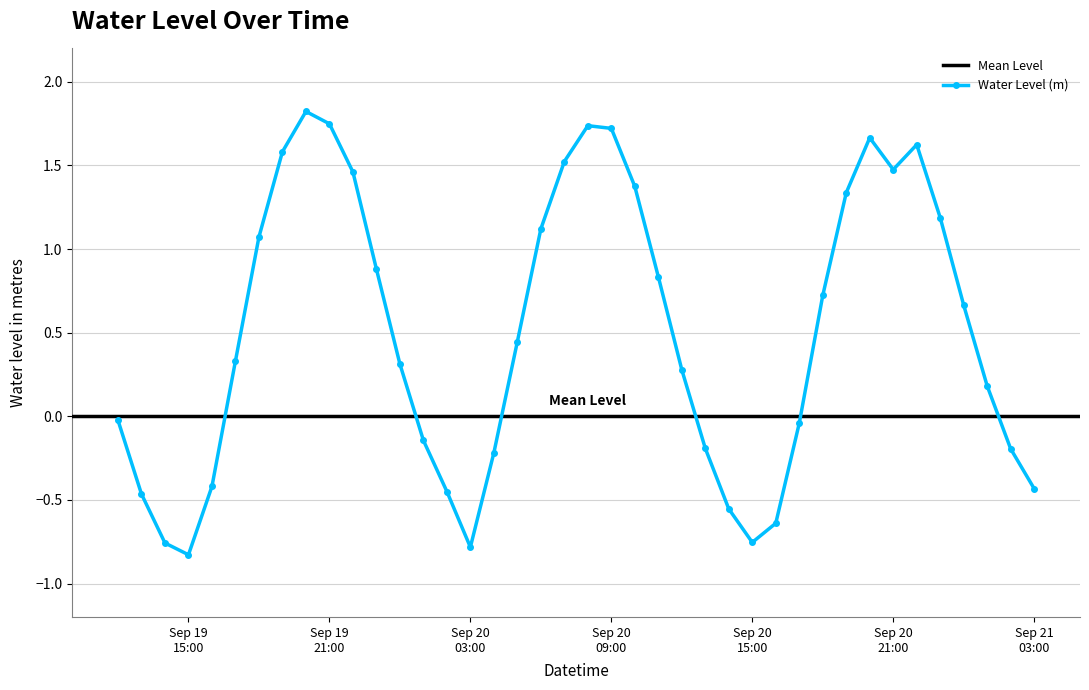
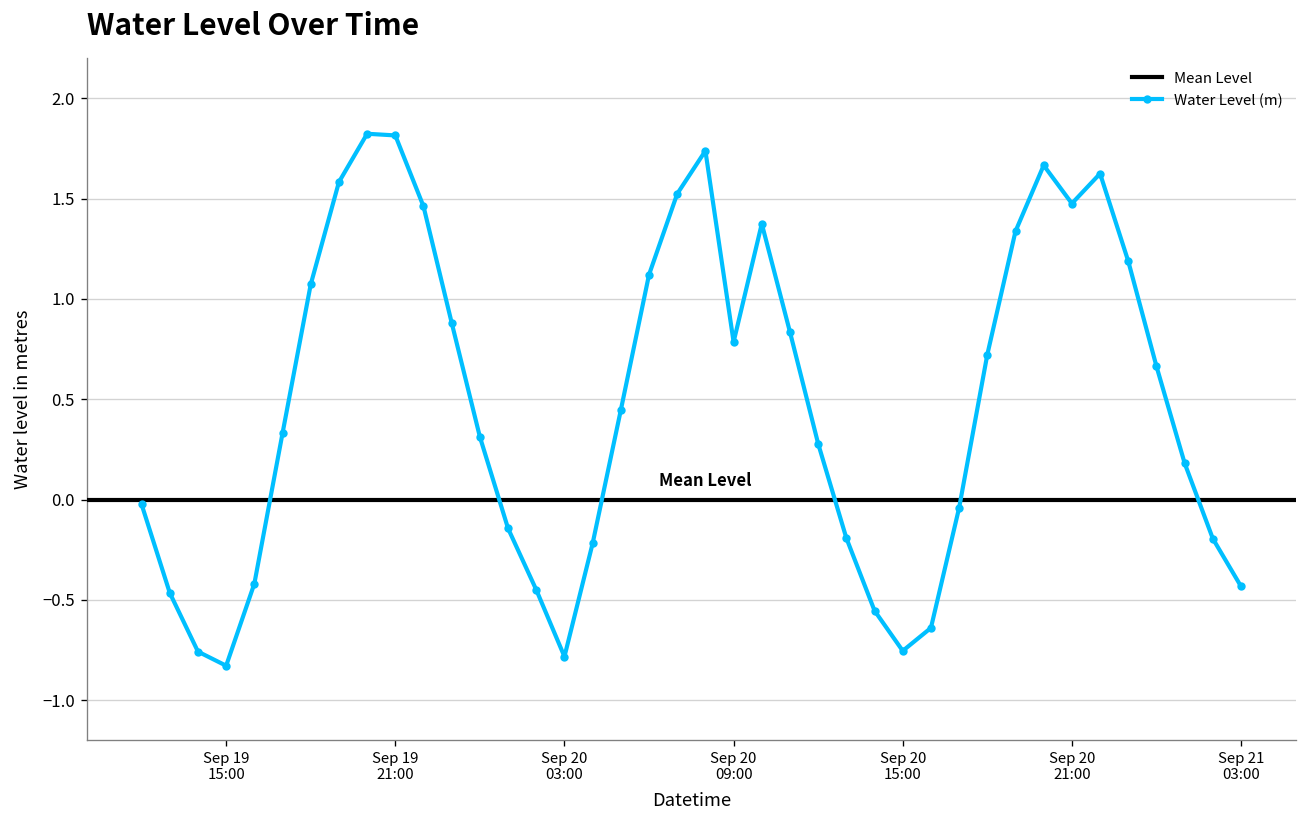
  {
    "Sep 19 15:00": -0.83,
-   "Sep 19 21:00": 1.75,
+   "Sep 19 21:00": 1.81,
    "Sep 20 03:00": -0.78,
-   "Sep 20 09:00": 1.72,
+   "Sep 20 09:00": 0.79,
    "Sep 20 15:00": -0.75,
    "Sep 20 21:00": 1.48,
    "Sep 21 03:00": -0.43
  }
